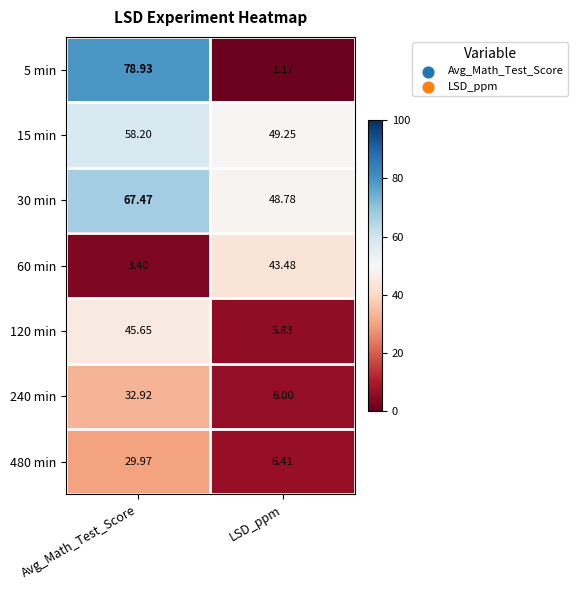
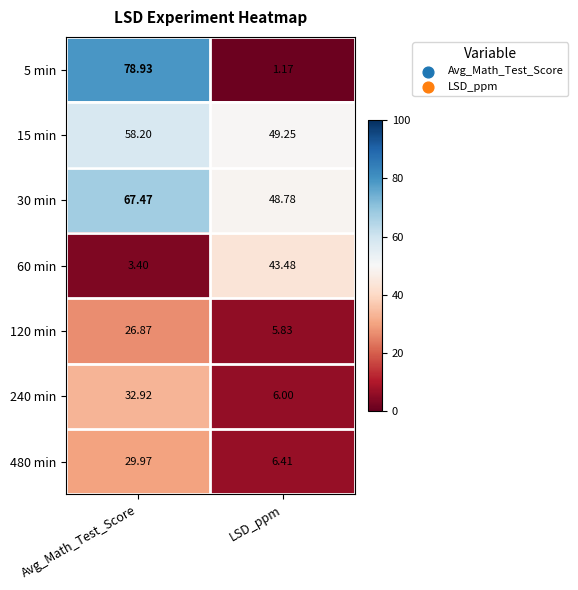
  {
    "5 min": {
      "Avg_Math_Test_Score": 78.93,
      "LSD_ppm": 1.17
    },
    "15 min": {
      "Avg_Math_Test_Score": 58.20,
      "LSD_ppm": 49.25
    },
    "30 min": {
      "Avg_Math_Test_Score": 67.47,
      "LSD_ppm": 48.78
    },
    "60 min": {
      "Avg_Math_Test_Score": 3.40,
      "LSD_ppm": 43.48
    },
    "120 min": {
-     "Avg_Math_Test_Score": 45.65,
+     "Avg_Math_Test_Score": 26.87,
      "LSD_ppm": 5.83
    },
    "240 min": {
      "Avg_Math_Test_Score": 32.92,
      "LSD_ppm": 6.00
    },
    "480 min": {
      "Avg_Math_Test_Score": 29.97,
      "LSD_ppm": 6.41
    }
  }
